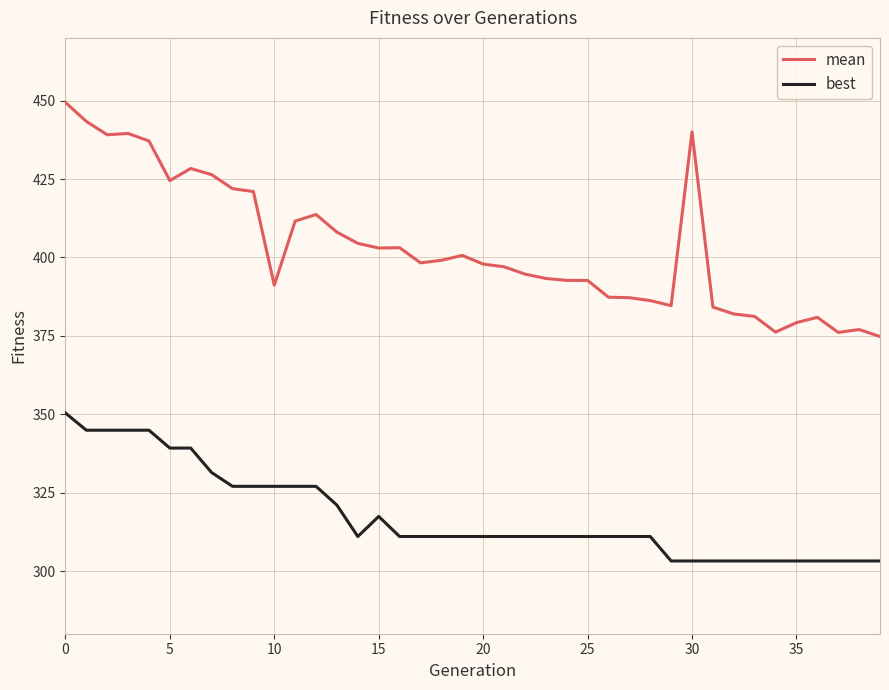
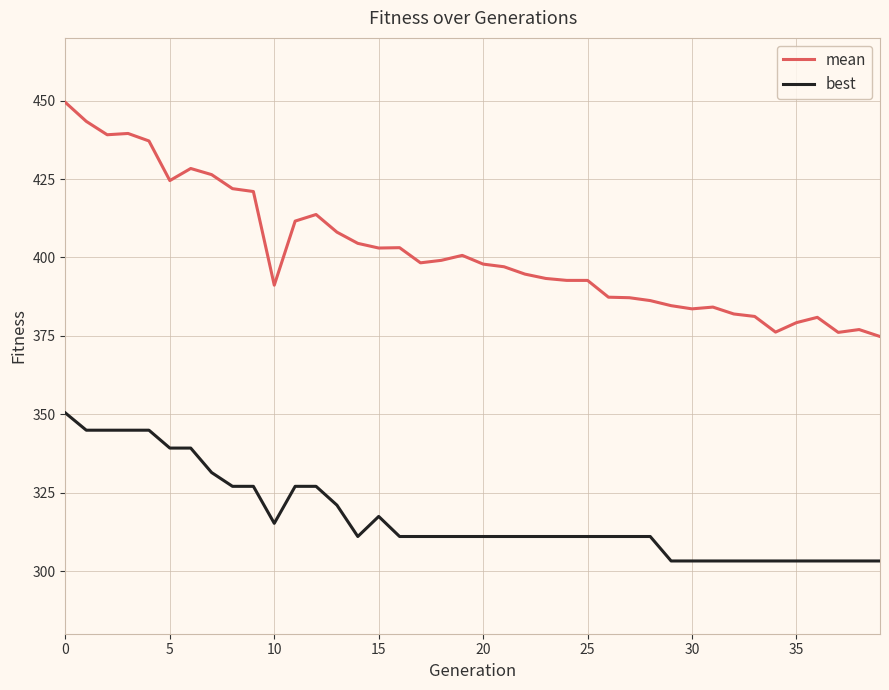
  {
    "mean": {
      "0": 449,
      "5": 425,
      "10": 391,
      "15": 403,
      "20": 398,
      "25": 393,
-     "30": 440,
+     "30": 384,
      "35": 379
    },
    "best": {
      "0": 350,
      "5": 339,
-     "10": 327,
+     "10": 315,
      "15": 317,
      "20": 311,
      "25": 311,
      "30": 303,
      "35": 303
    }
  }
